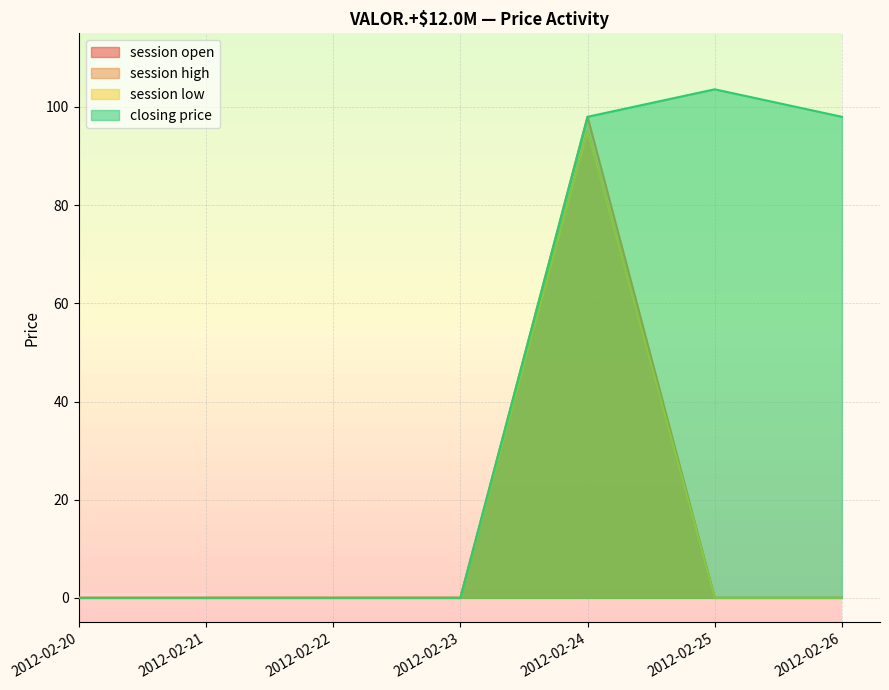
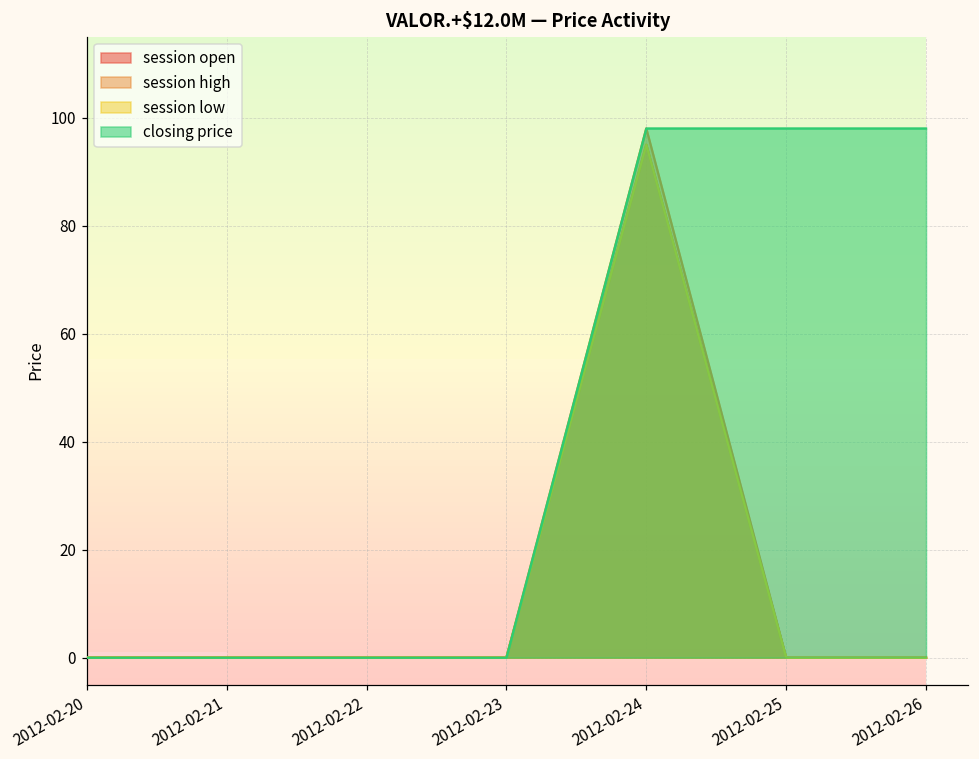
  {
    "closing price": {
-     "2012-02-25": 104
+     "2012-02-25": 98
    }
  }
